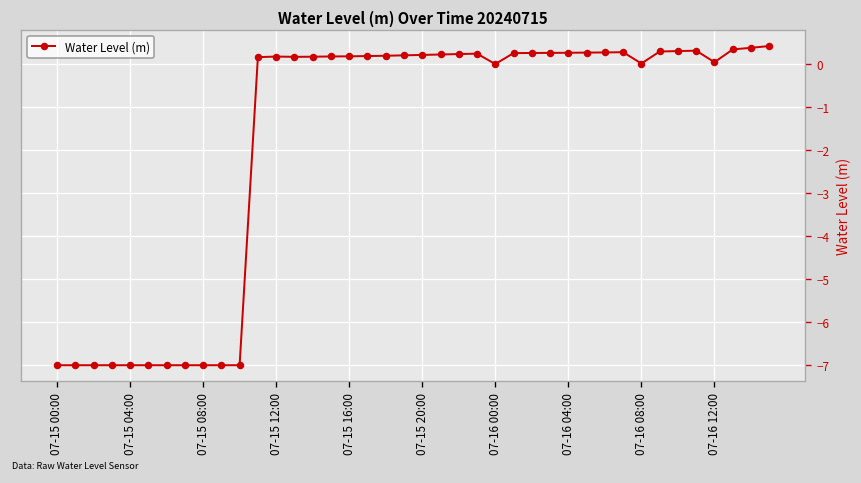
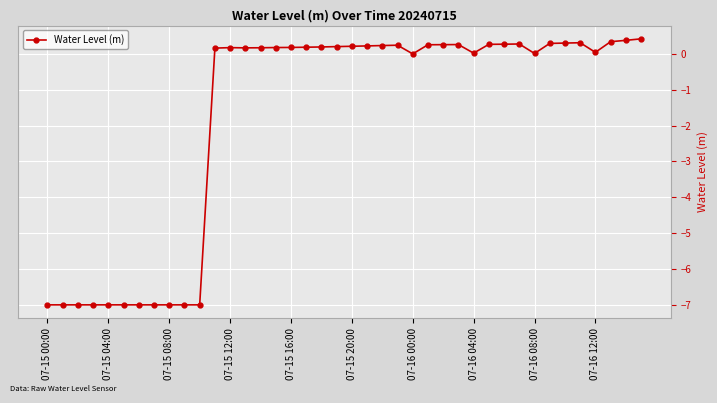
  {
    "07-15 00:00": -7.0,
    "07-15 04:00": -7.0,
    "07-15 08:00": -7.0,
    "07-15 12:00": 0.2,
    "07-15 16:00": 0.2,
    "07-15 20:00": 0.2,
    "07-16 00:00": 0.0,
-   "07-16 04:00": 0.3,
+   "07-16 04:00": 0.0,
    "07-16 08:00": 0.0,
    "07-16 12:00": 0.0
  }
